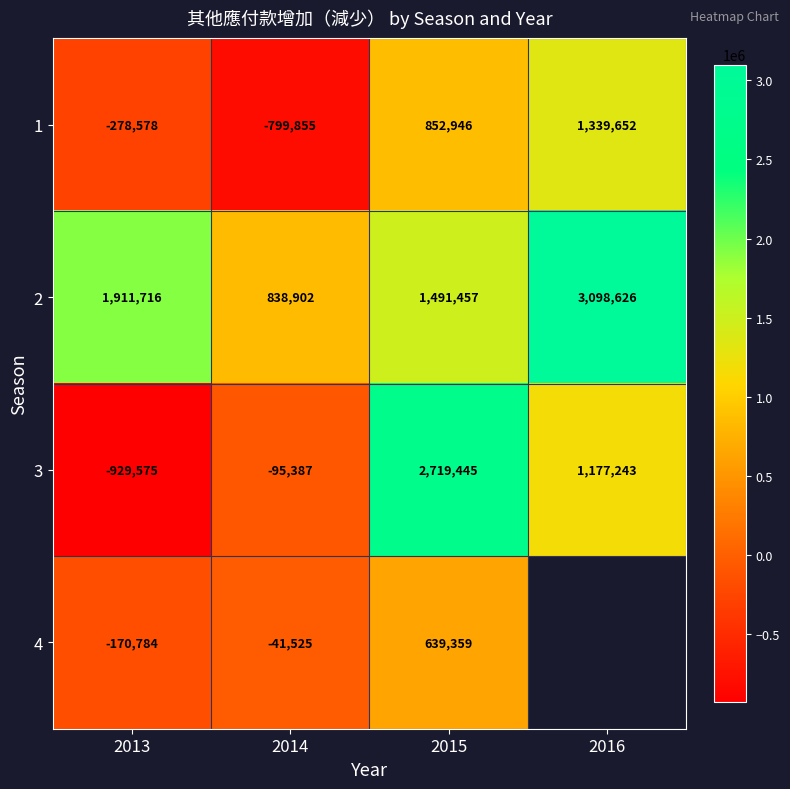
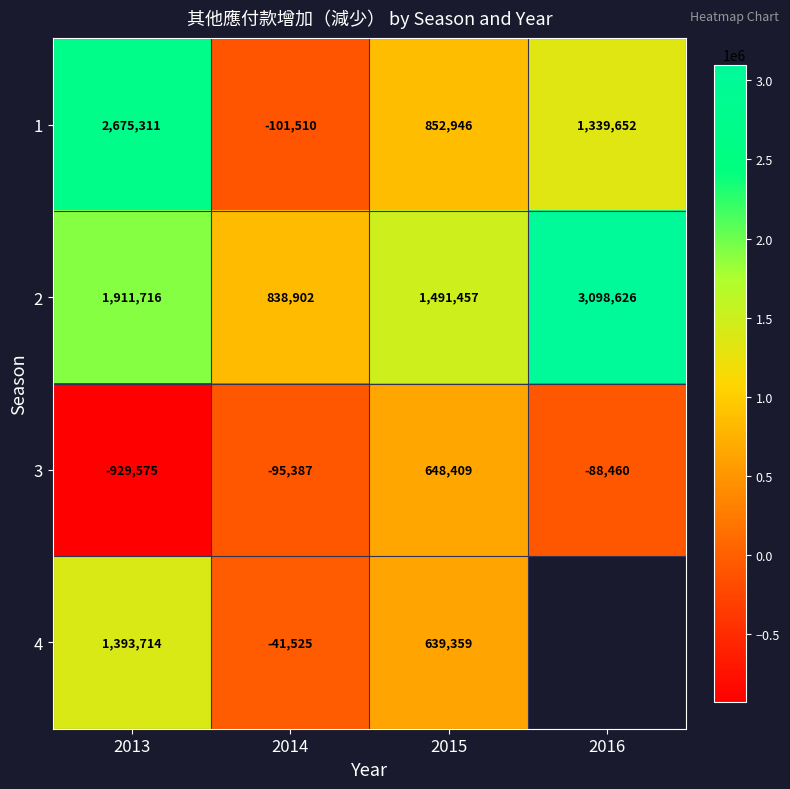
  {
    "1": {
-     "2013": "-278,578",
-     "2014": "-799,855",
+     "2013": "2,675,311",
+     "2014": "-101,510",
      "2015": "852,946",
      "2016": "1,339,652"
    },
    "2": {
      "2013": "1,911,716",
      "2014": "838,902",
      "2015": "1,491,457",
      "2016": "3,098,626"
    },
    "3": {
      "2013": "-929,575",
      "2014": "-95,387",
-     "2015": "2,719,445",
-     "2016": "1,177,243"
+     "2015": "648,409",
+     "2016": "-88,460"
    },
    "4": {
-     "2013": "-170,784",
+     "2013": "1,393,714",
      "2014": "-41,525",
      "2015": "639,359"
    }
  }
